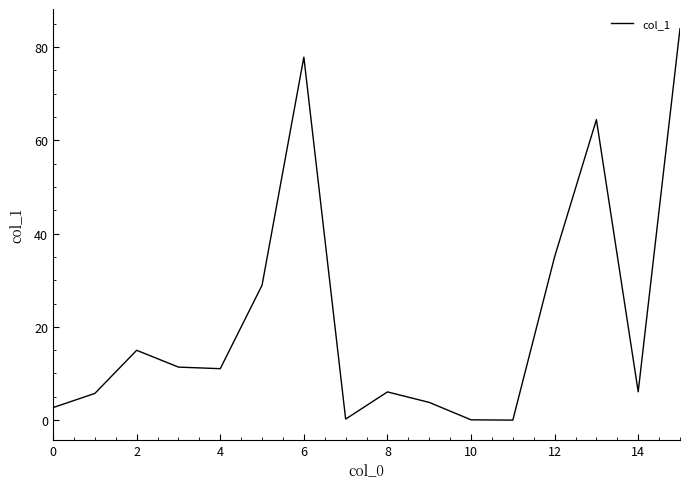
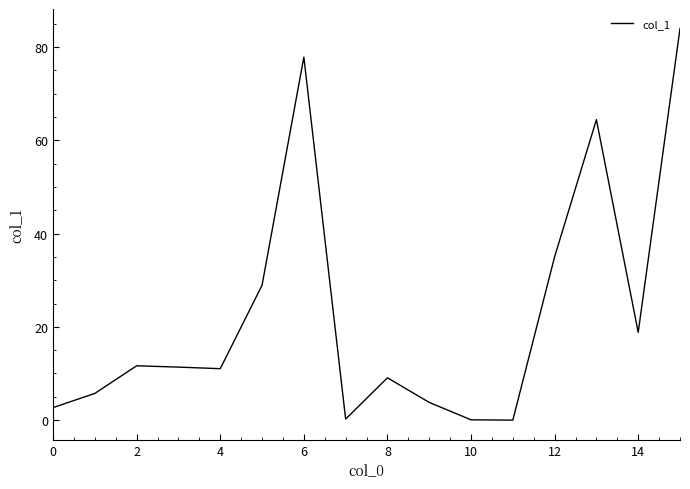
  {
    "0": 3,
-   "2": 15,
+   "2": 12,
    "4": 11,
    "6": 78,
-   "8": 6,
+   "8": 9,
    "10": 0,
    "12": 35,
-   "14": 6
+   "14": 19
  }
